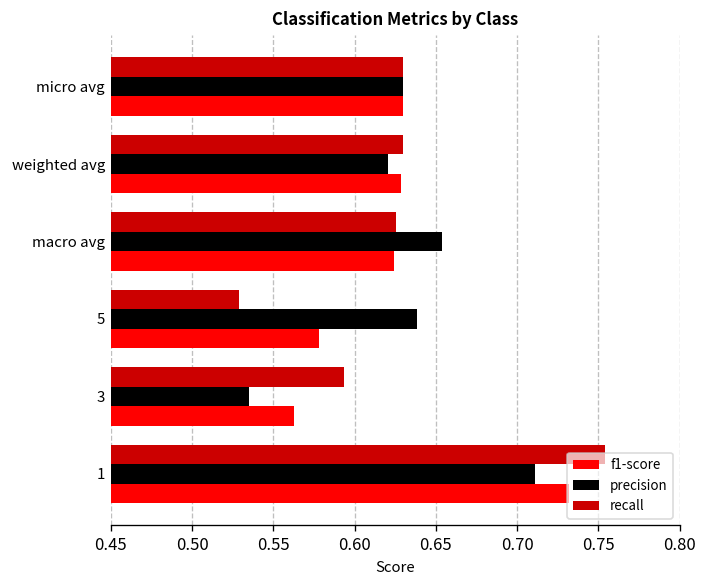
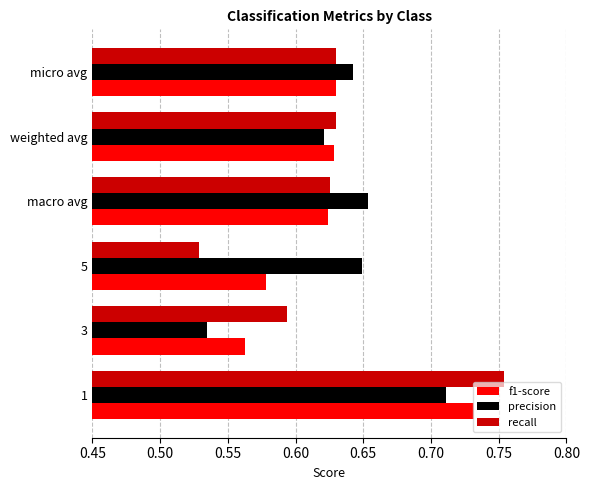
  {
    "precision": {
-     "micro avg": 0.630,
+     "micro avg": 0.642,
      "weighted avg": 0.621,
      "macro avg": 0.654,
-     "5": 0.638,
+     "5": 0.649,
      "3": 0.535,
      "1": 0.711
    }
  }
